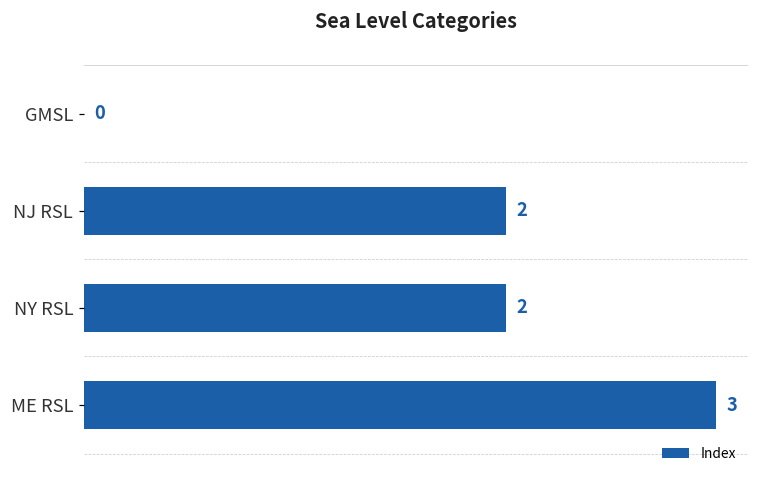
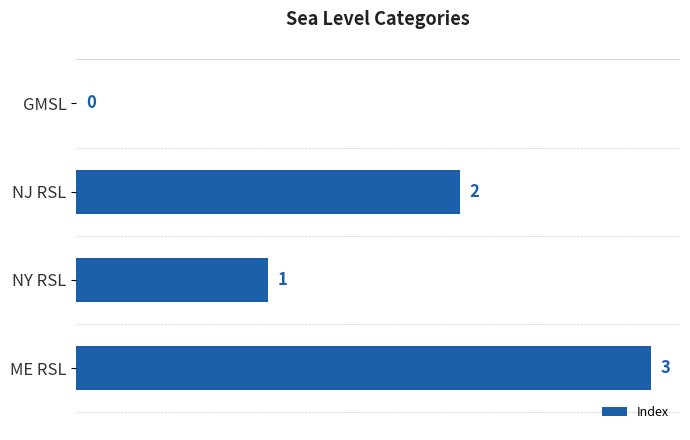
  {
    "GMSL": 0,
    "NJ RSL": 2,
-   "NY RSL": 2,
+   "NY RSL": 1,
    "ME RSL": 3
  }
